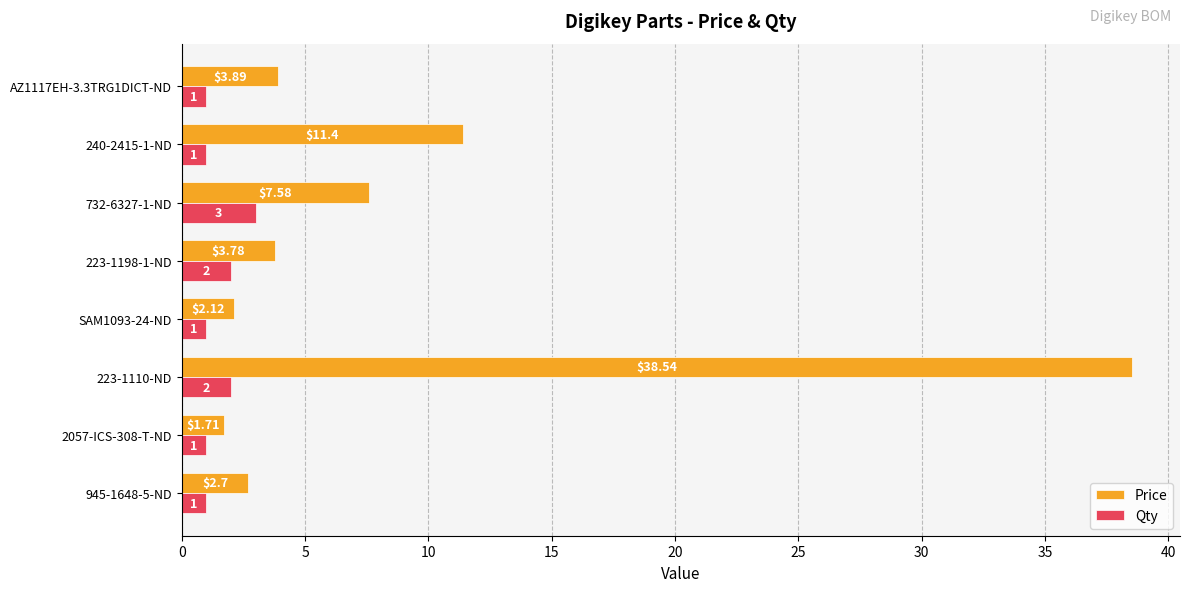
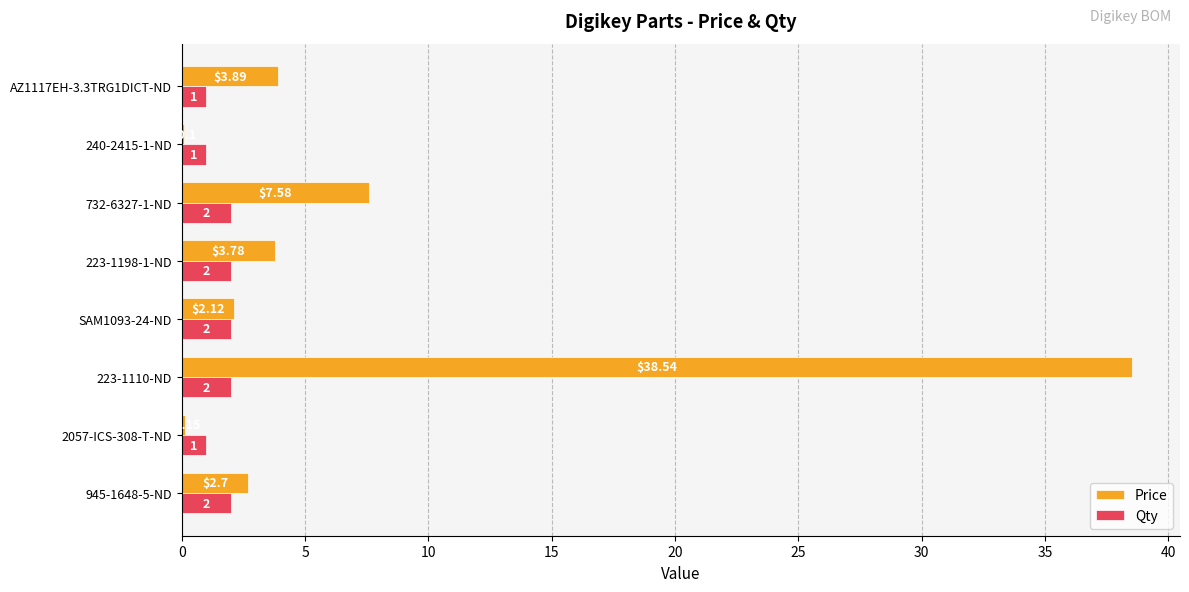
  {
    "Price": {
-     "240-2415-1-ND": 11.4,
-     "2057-ICS-308-T-ND": 1.7
+     "240-2415-1-ND": 0.1,
+     "2057-ICS-308-T-ND": 0.2
    },
    "Qty": {
      "AZ1117EH-3.3TRG1DICT-ND": 1,
      "240-2415-1-ND": 1,
-     "732-6327-1-ND": 3,
+     "732-6327-1-ND": 2,
      "223-1198-1-ND": 2,
-     "SAM1093-24-ND": 1,
+     "SAM1093-24-ND": 2,
      "223-1110-ND": 2,
      "2057-ICS-308-T-ND": 1,
-     "945-1648-5-ND": 1
+     "945-1648-5-ND": 2
    }
  }
